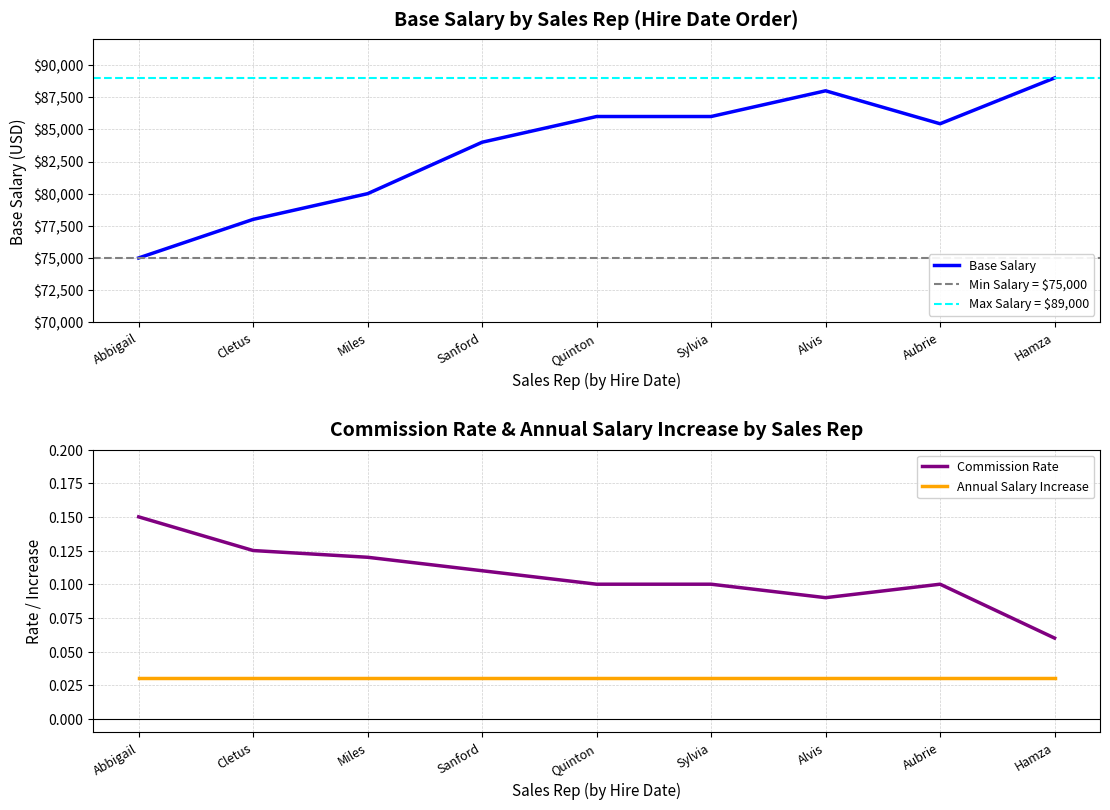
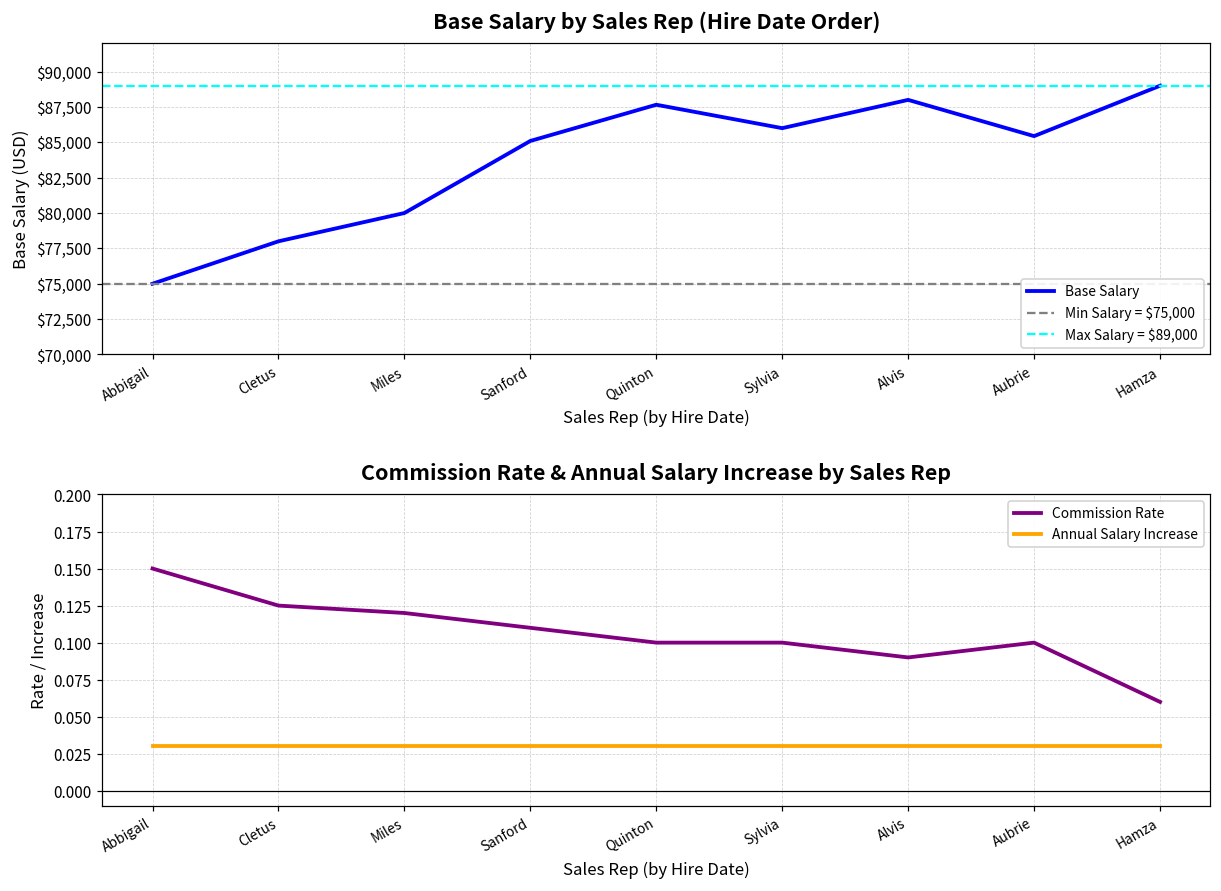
  {
    "Base Salary by Sales Rep (Hire Date Order)": {
      "Abbigail": "$75,000",
      "Cletus": "$78,000",
      "Miles": "$80,000",
-     "Sanford": "$84,000",
-     "Quinton": "$86,000",
+     "Sanford": "$85,100",
+     "Quinton": "$87,700",
      "Sylvia": "$86,000",
      "Alvis": "$88,000",
      "Aubrie": "$85,400",
      "Hamza": "$89,000"
    },
    "Commission Rate & Annual Salary Increase by Sales Rep": {
      "Commission Rate": {
        "Abbigail": "0.150",
        "Cletus": "0.125",
        "Miles": "0.120",
        "Sanford": "0.110",
        "Quinton": "0.100",
        "Sylvia": "0.100",
        "Alvis": "0.090",
        "Aubrie": "0.100",
        "Hamza": "0.060"
      },
      "Annual Salary Increase": {
        "Abbigail": "0.030",
        "Cletus": "0.030",
        "Miles": "0.030",
        "Sanford": "0.030",
        "Quinton": "0.030",
        "Sylvia": "0.030",
        "Alvis": "0.030",
        "Aubrie": "0.030",
        "Hamza": "0.030"
      }
    }
  }
